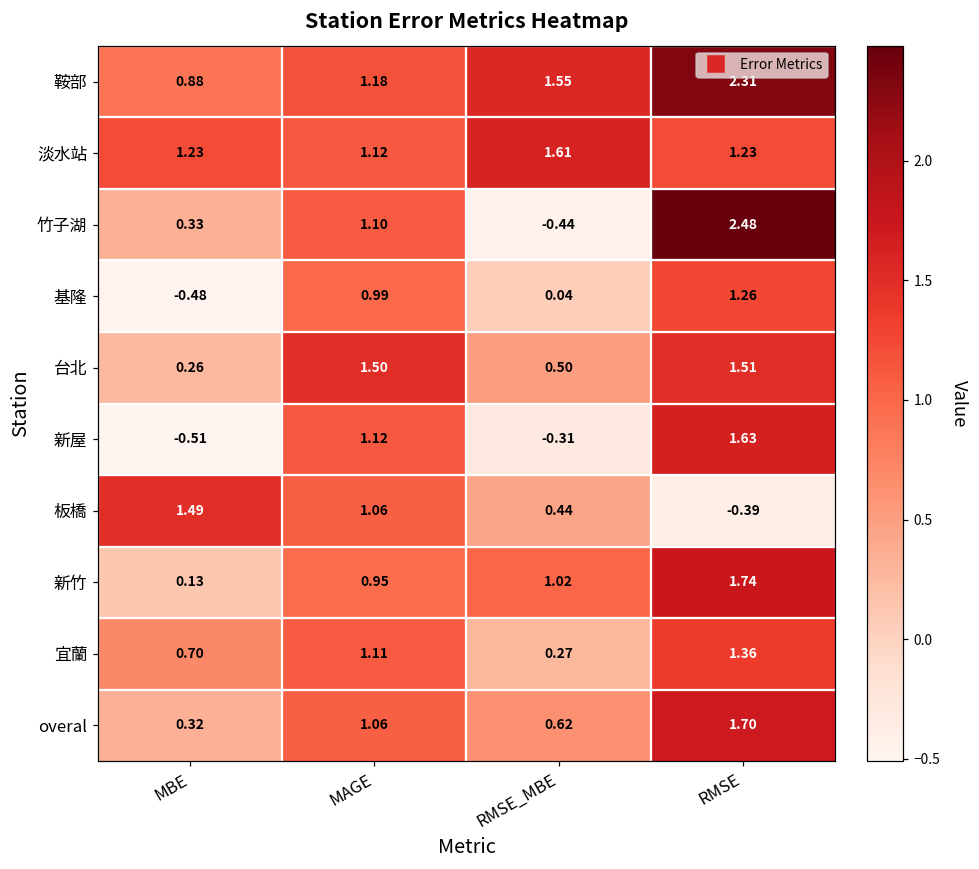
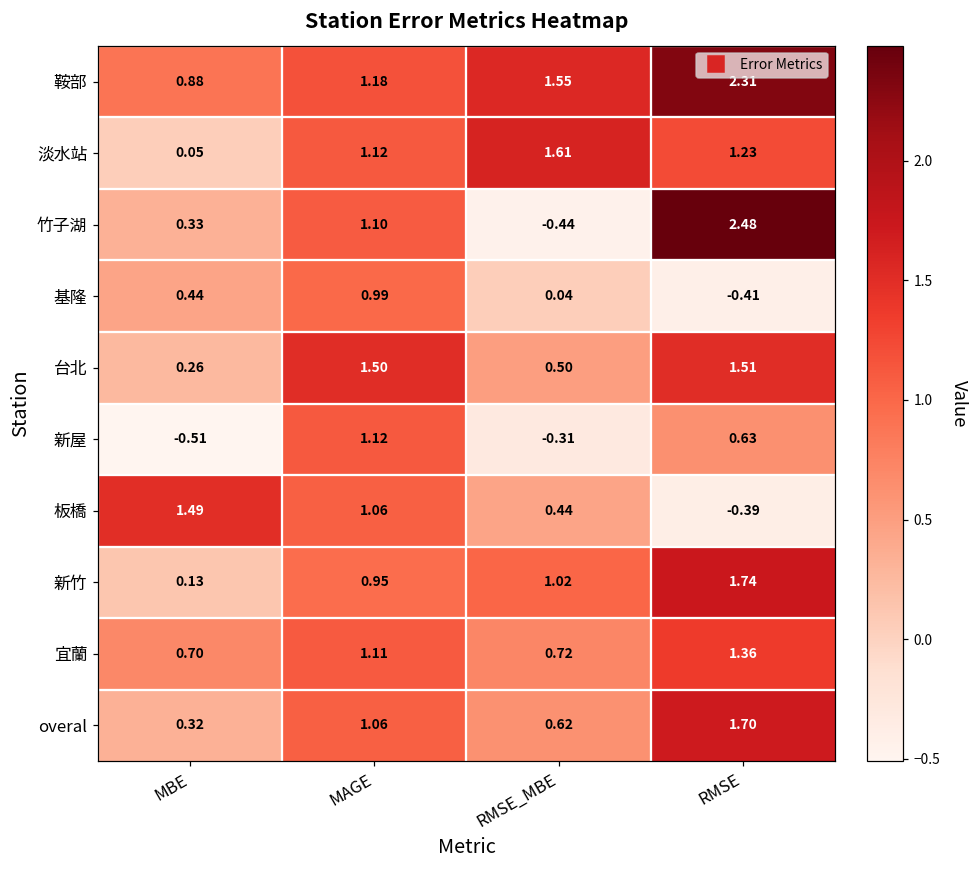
  {
    "鞍部": {
      "MBE": 0.88,
      "MAGE": 1.18,
      "RMSE_MBE": 1.55
    },
    "淡水站": {
-     "MBE": 1.23,
+     "MBE": 0.05,
      "MAGE": 1.12,
      "RMSE_MBE": 1.61,
      "RMSE": 1.23
    },
    "竹子湖": {
      "MBE": 0.33,
      "MAGE": 1.10,
      "RMSE_MBE": -0.44,
      "RMSE": 2.48
    },
    "基隆": {
-     "MBE": -0.48,
+     "MBE": 0.44,
      "MAGE": 0.99,
      "RMSE_MBE": 0.04,
-     "RMSE": 1.26
+     "RMSE": -0.41
    },
    "台北": {
      "MBE": 0.26,
      "MAGE": 1.50,
      "RMSE_MBE": 0.50,
      "RMSE": 1.51
    },
    "新屋": {
      "MBE": -0.51,
      "MAGE": 1.12,
      "RMSE_MBE": -0.31,
-     "RMSE": 1.63
+     "RMSE": 0.63
    },
    "板橋": {
      "MBE": 1.49,
      "MAGE": 1.06,
      "RMSE_MBE": 0.44,
      "RMSE": -0.39
    },
    "新竹": {
      "MBE": 0.13,
      "MAGE": 0.95,
      "RMSE_MBE": 1.02,
      "RMSE": 1.74
    },
    "宜蘭": {
      "MBE": 0.70,
      "MAGE": 1.11,
-     "RMSE_MBE": 0.27,
+     "RMSE_MBE": 0.72,
      "RMSE": 1.36
    },
    "overal": {
      "MBE": 0.32,
      "MAGE": 1.06,
      "RMSE_MBE": 0.62,
      "RMSE": 1.70
    }
  }
